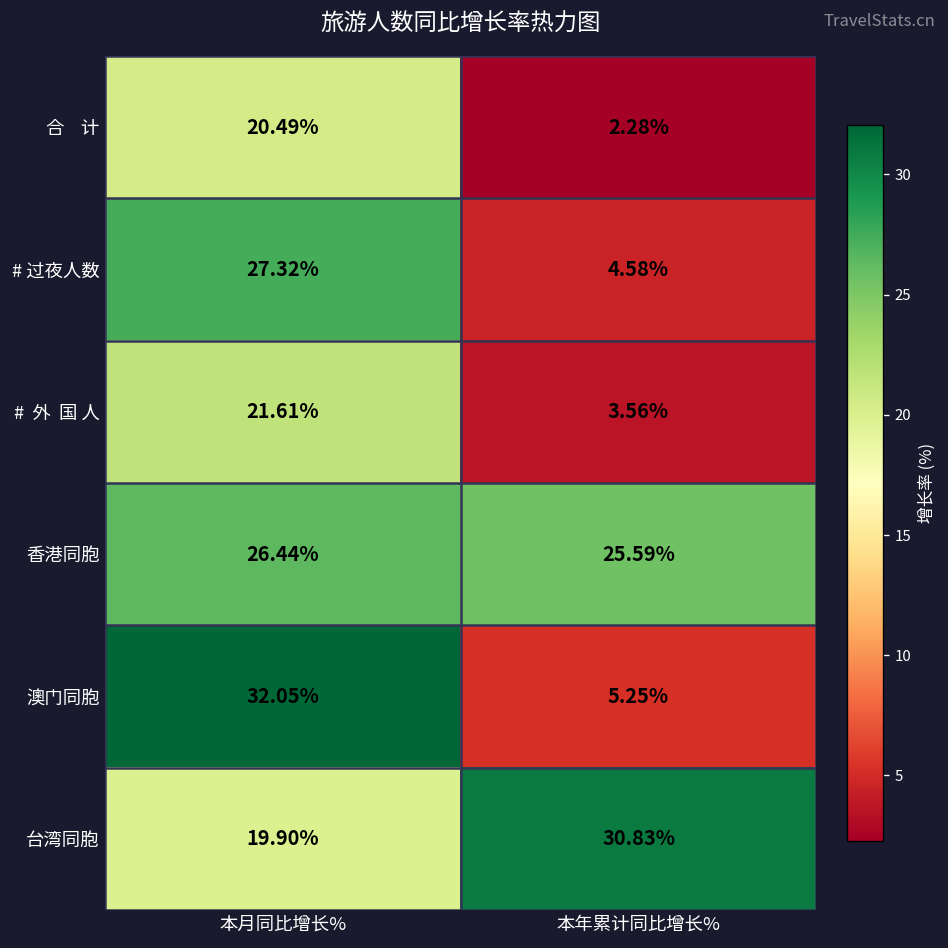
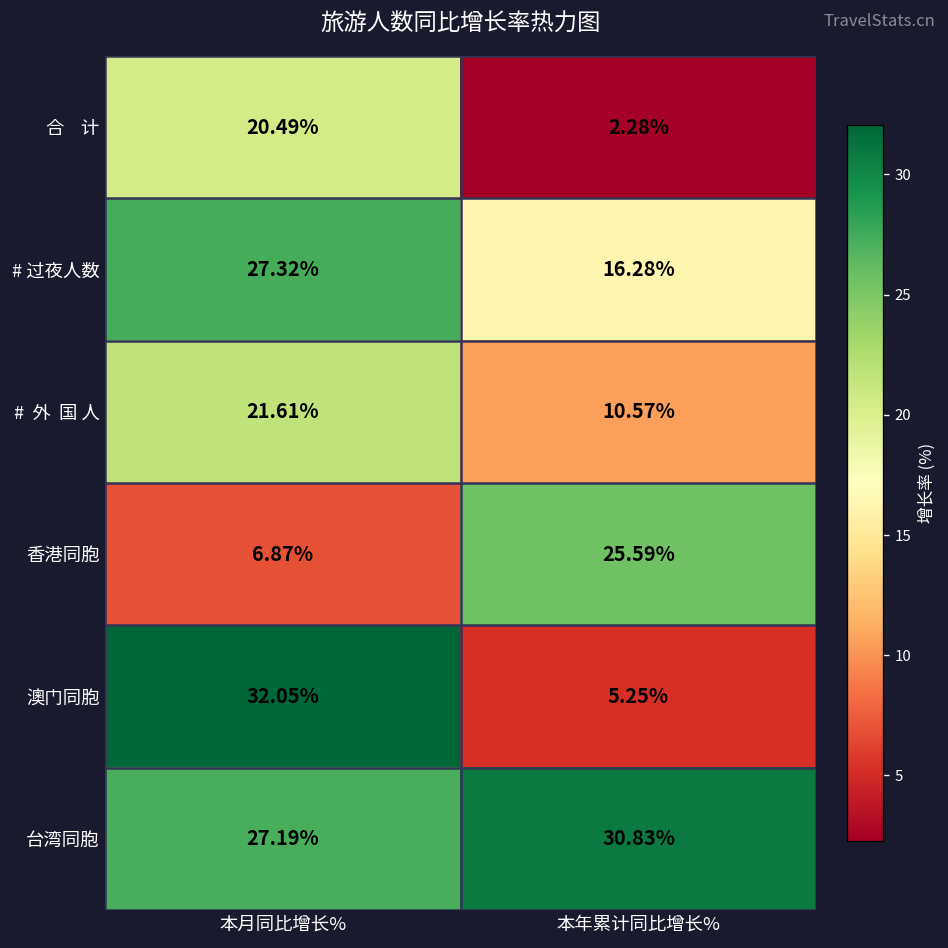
  {
    "合 计": {
      "本月同比增长%": "20.49%",
      "本年累计同比增长%": "2.28%"
    },
    "# 过夜人数": {
      "本月同比增长%": "27.32%",
-     "本年累计同比增长%": "4.58%"
+     "本年累计同比增长%": "16.28%"
    },
    "# 外 国 人": {
      "本月同比增长%": "21.61%",
-     "本年累计同比增长%": "3.56%"
+     "本年累计同比增长%": "10.57%"
    },
    "香港同胞": {
-     "本月同比增长%": "26.44%",
+     "本月同比增长%": "6.87%",
      "本年累计同比增长%": "25.59%"
    },
    "澳门同胞": {
      "本月同比增长%": "32.05%",
      "本年累计同比增长%": "5.25%"
    },
    "台湾同胞": {
-     "本月同比增长%": "19.90%",
+     "本月同比增长%": "27.19%",
      "本年累计同比增长%": "30.83%"
    }
  }
